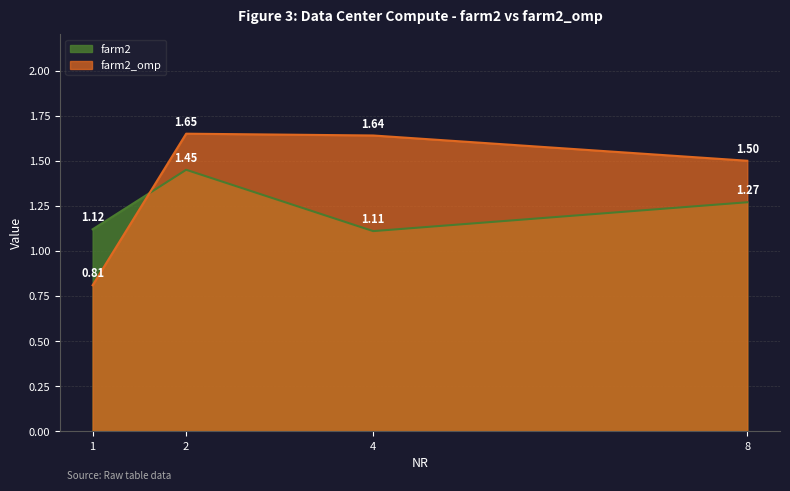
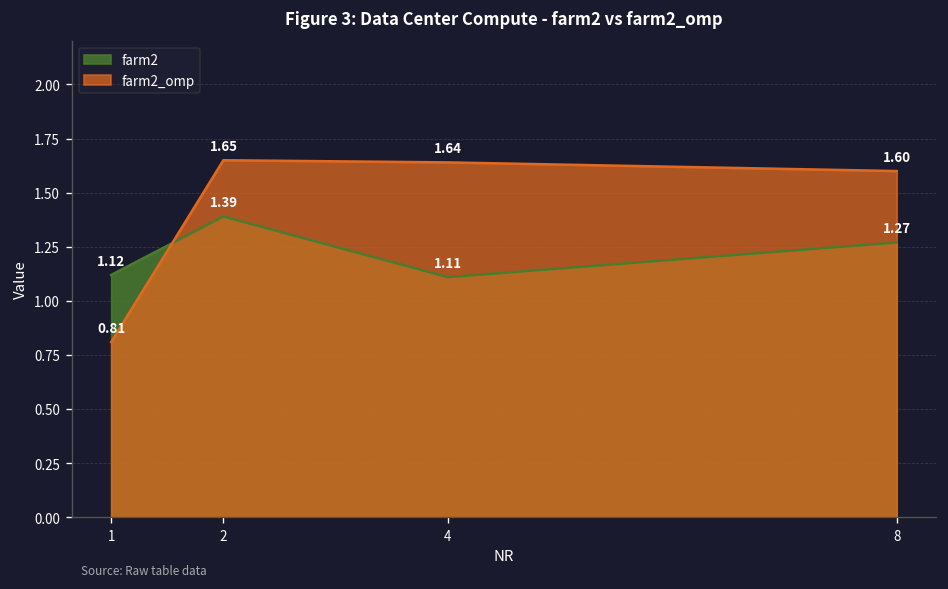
  {
    "farm2": {
      "1": 1.12,
-     "2": 1.45,
+     "2": 1.39,
      "4": 1.11,
      "8": 1.27
    },
    "farm2_omp": {
      "1": 0.81,
      "2": 1.65,
      "4": 1.64,
-     "8": 1.50
+     "8": 1.60
    }
  }
